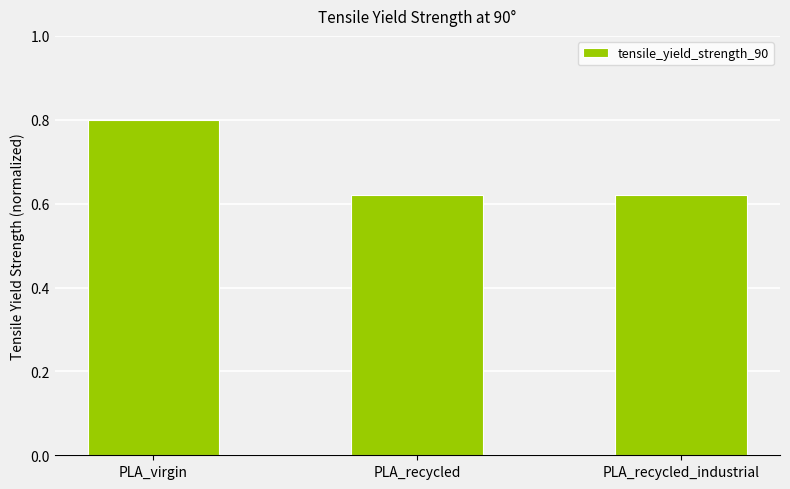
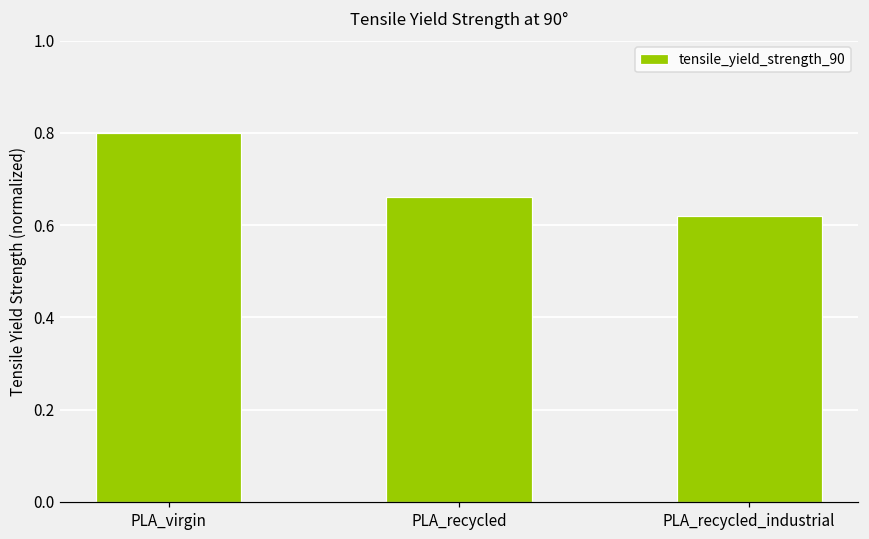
  {
    "PLA_virgin": 0.80,
-   "PLA_recycled": 0.62,
+   "PLA_recycled": 0.66,
    "PLA_recycled_industrial": 0.62
  }
